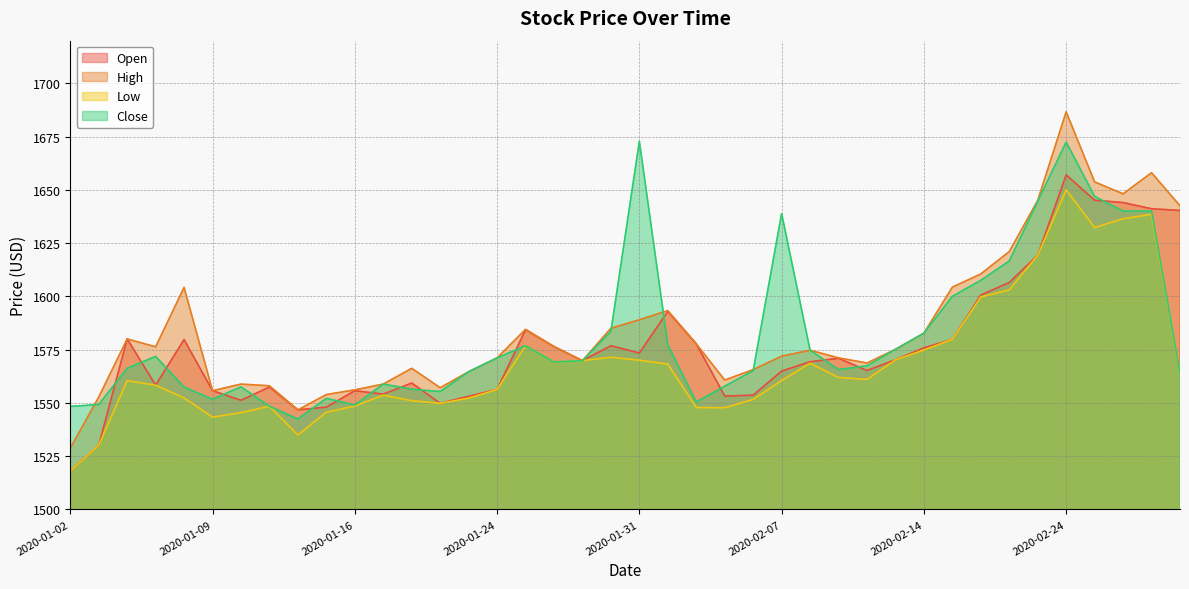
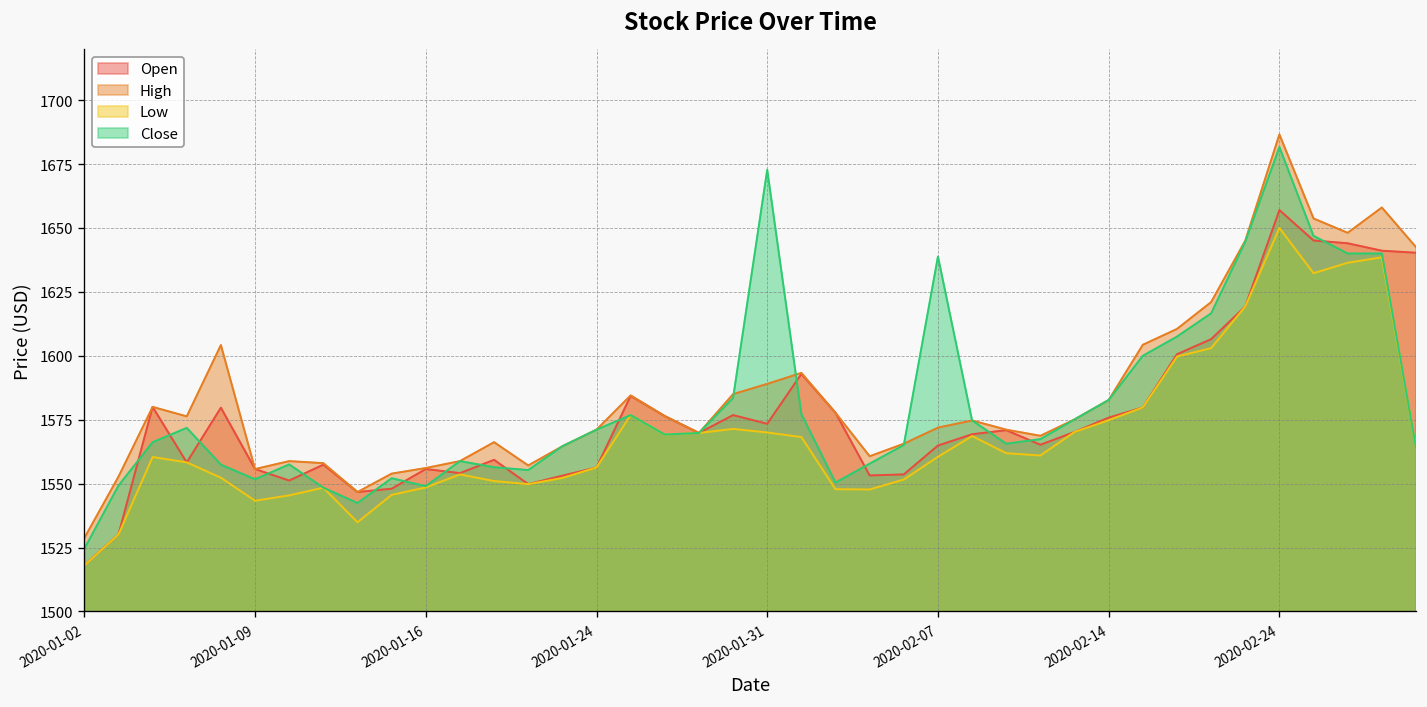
  {
    "Close": {
-     "2020-01-02": 1548,
+     "2020-01-02": 1525,
      "2020-01-09": 1552,
      "2020-01-31": 1673,
      "2020-02-07": 1639,
-     "2020-02-24": 1672
+     "2020-02-24": 1682
    }
  }
